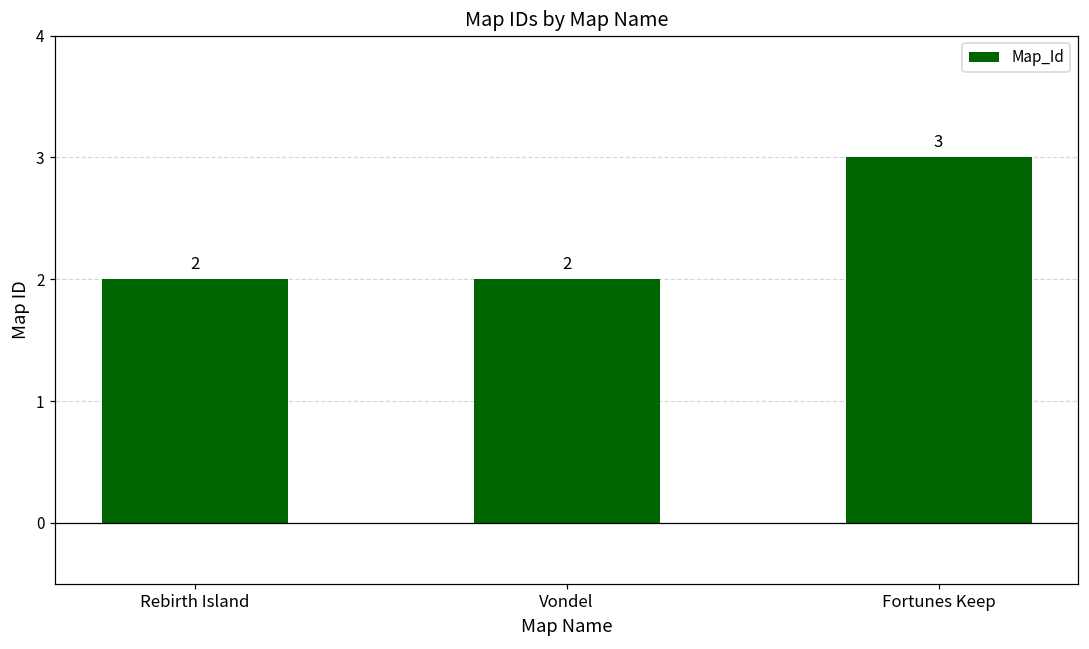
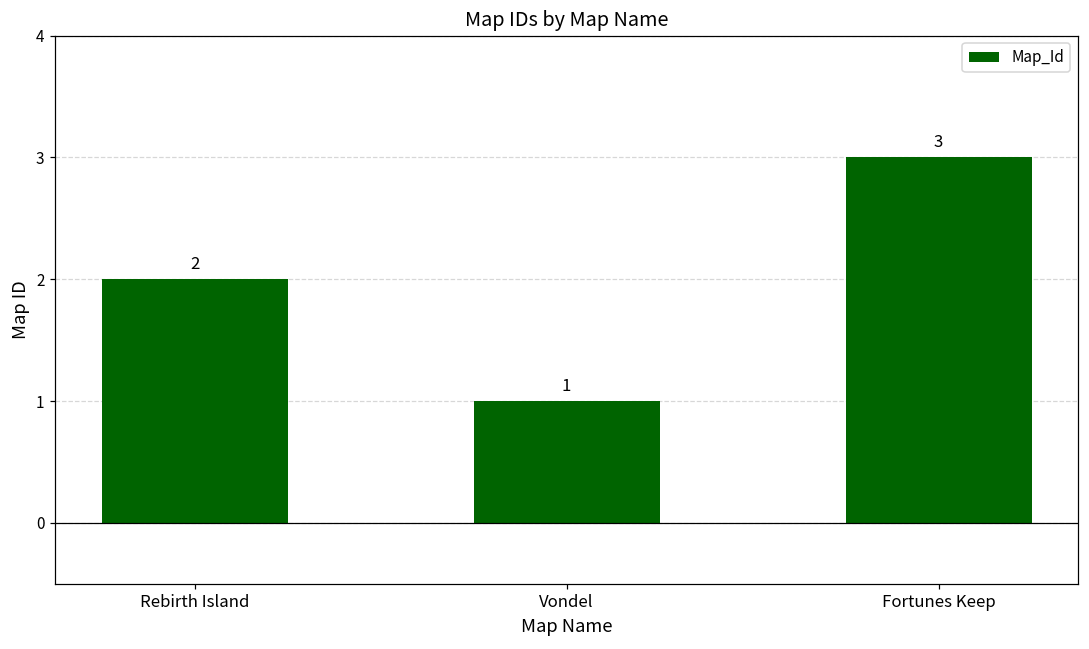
  {
    "Rebirth Island": 2,
-   "Vondel": 2,
+   "Vondel": 1,
    "Fortunes Keep": 3
  }
